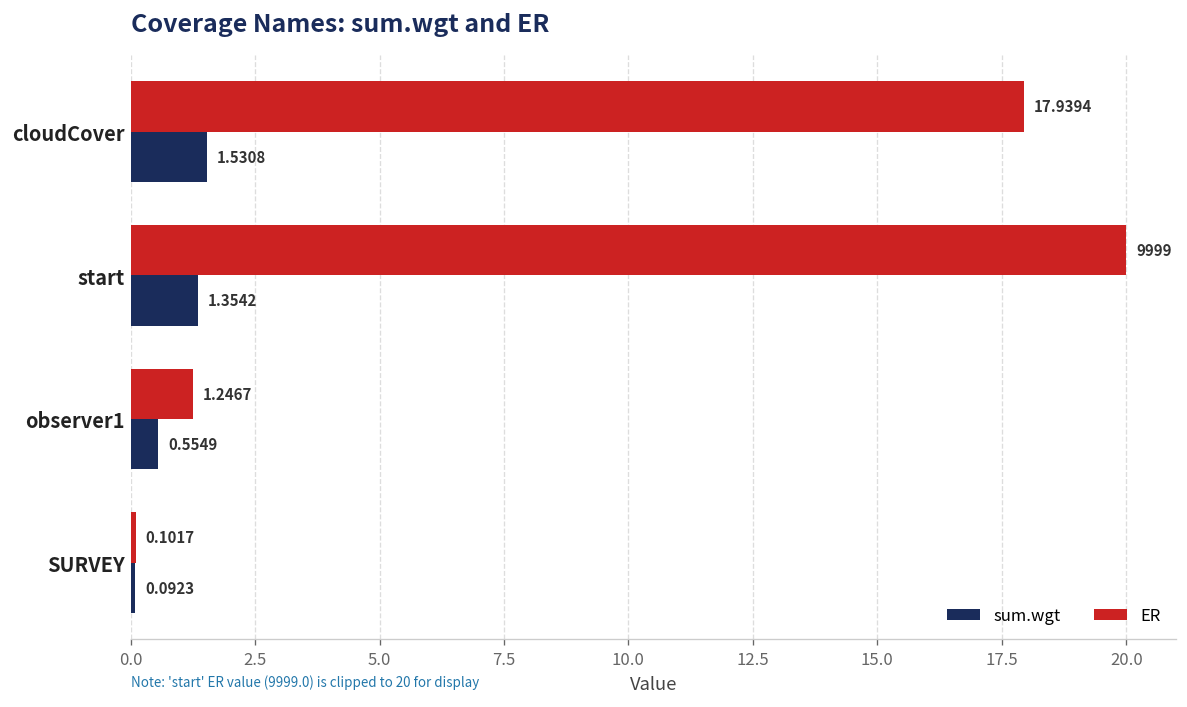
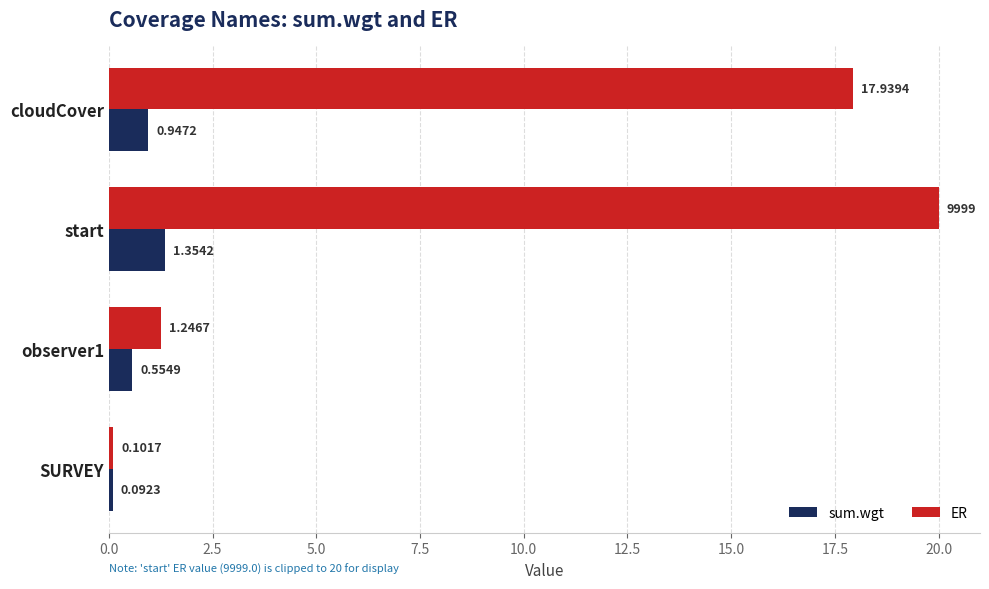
  {
    "sum.wgt": {
-     "cloudCover": 1.5308,
+     "cloudCover": 0.9472,
      "start": 1.3542,
      "observer1": 0.5549,
      "SURVEY": 0.0923
    },
    "ER": {
      "cloudCover": 17.9394,
      "observer1": 1.2467,
      "SURVEY": 0.1017
    }
  }
